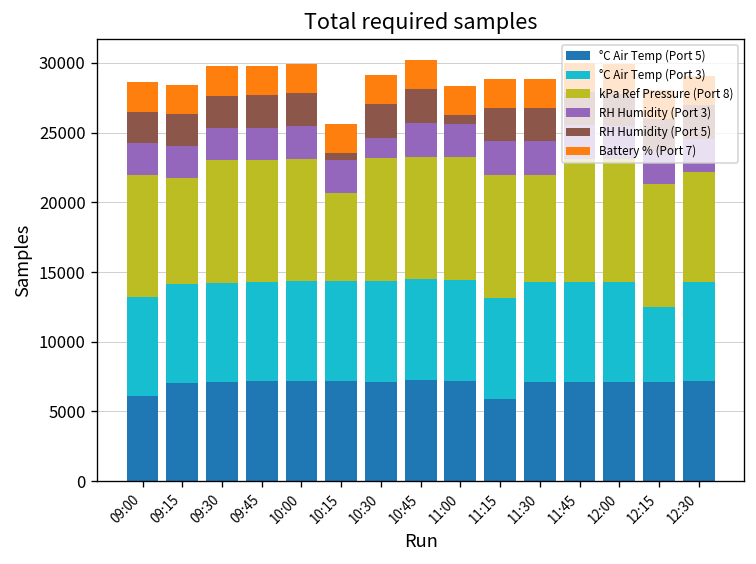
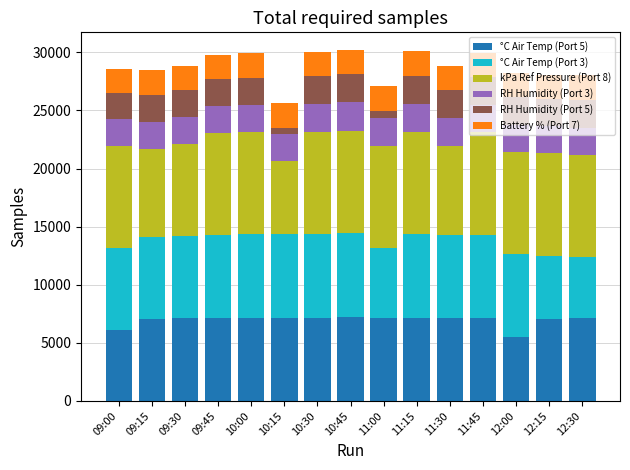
  {
    "°C Air Temp (Port 5)": {
      "09:00": 6100,
      "09:15": 7100,
      "09:30": 7100,
      "09:45": 7100,
      "10:00": 7200,
      "10:15": 7200,
      "10:30": 7100,
      "10:45": 7200,
      "11:00": 7200,
-     "11:15": 5900,
+     "11:15": 7100,
      "11:30": 7100,
      "11:45": 7100,
-     "12:00": 7100,
+     "12:00": 5500,
      "12:15": 7100,
      "12:30": 7200
    },
    "°C Air Temp (Port 3)": {
      "09:00": 7000,
      "09:15": 7100,
      "09:30": 7100,
      "09:45": 7100,
      "10:00": 7200,
      "10:15": 7200,
      "10:30": 7200,
      "10:45": 7200,
-     "11:00": 7200,
+     "11:00": 6000,
      "11:15": 7200,
      "11:30": 7200,
      "11:45": 7200,
      "12:00": 7200,
      "12:15": 5400,
-     "12:30": 7200
+     "12:30": 5200
    },
    "kPa Ref Pressure (Port 8)": {
      "09:00": 8800,
      "09:15": 7600,
-     "09:30": 8800,
+     "09:30": 7900,
      "09:45": 8800,
      "10:00": 8800,
      "10:15": 6300,
      "10:30": 8800,
      "10:45": 8800,
      "11:00": 8800,
      "11:15": 8800,
      "11:30": 7700,
      "12:15": 8800,
-     "12:30": 7900
+     "12:30": 8800
    },
    "RH Humidity (Port 3)": {
      "09:00": 2300,
      "09:15": 2300,
      "09:30": 2300,
      "09:45": 2300,
      "10:00": 2300,
      "10:15": 2400,
-     "10:30": 1500,
+     "10:30": 2400,
      "10:45": 2400,
      "11:00": 2400,
      "11:15": 2400,
      "11:30": 2400
    },
    "RH Humidity (Port 5)": {
      "09:00": 2300,
      "09:15": 2300,
      "09:30": 2300,
      "09:45": 2300,
      "10:00": 2300,
      "10:15": 500,
      "10:30": 2400,
      "10:45": 2400,
      "11:00": 600,
      "11:15": 2400,
      "11:30": 2400
    },
    "Battery % (Port 7)": {
      "09:00": 2100,
      "09:15": 2100,
      "09:30": 2100,
      "09:45": 2100,
      "10:00": 2100,
      "10:15": 2100,
      "10:30": 2100,
      "10:45": 2100,
      "11:00": 2100,
      "11:15": 2100,
      "11:30": 2100
    }
  }
